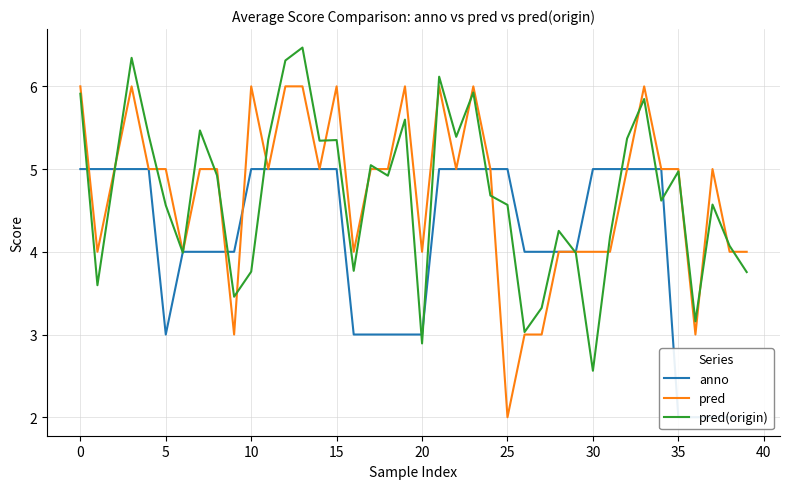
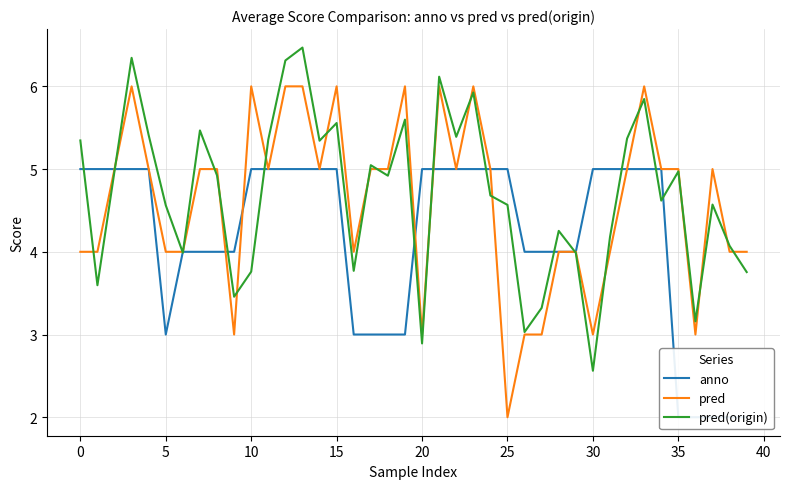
  {
    "anno": {
      "0": 5,
      "5": 3,
      "10": 5,
      "15": 5,
-     "20": 3,
+     "20": 5,
      "25": 5,
      "30": 5
    },
    "pred": {
-     "0": 6,
-     "5": 5,
+     "0": 4,
+     "5": 4,
      "10": 6,
      "15": 6,
-     "20": 4,
+     "20": 3,
      "25": 2,
-     "30": 4
+     "30": 3
    },
    "pred(origin)": {
-     "0": 5.9,
+     "0": 5.3,
      "5": 4.6,
      "10": 3.8,
-     "15": 5.4,
+     "15": 5.6,
      "20": 2.9,
      "25": 4.6,
      "30": 2.6
    }
  }
